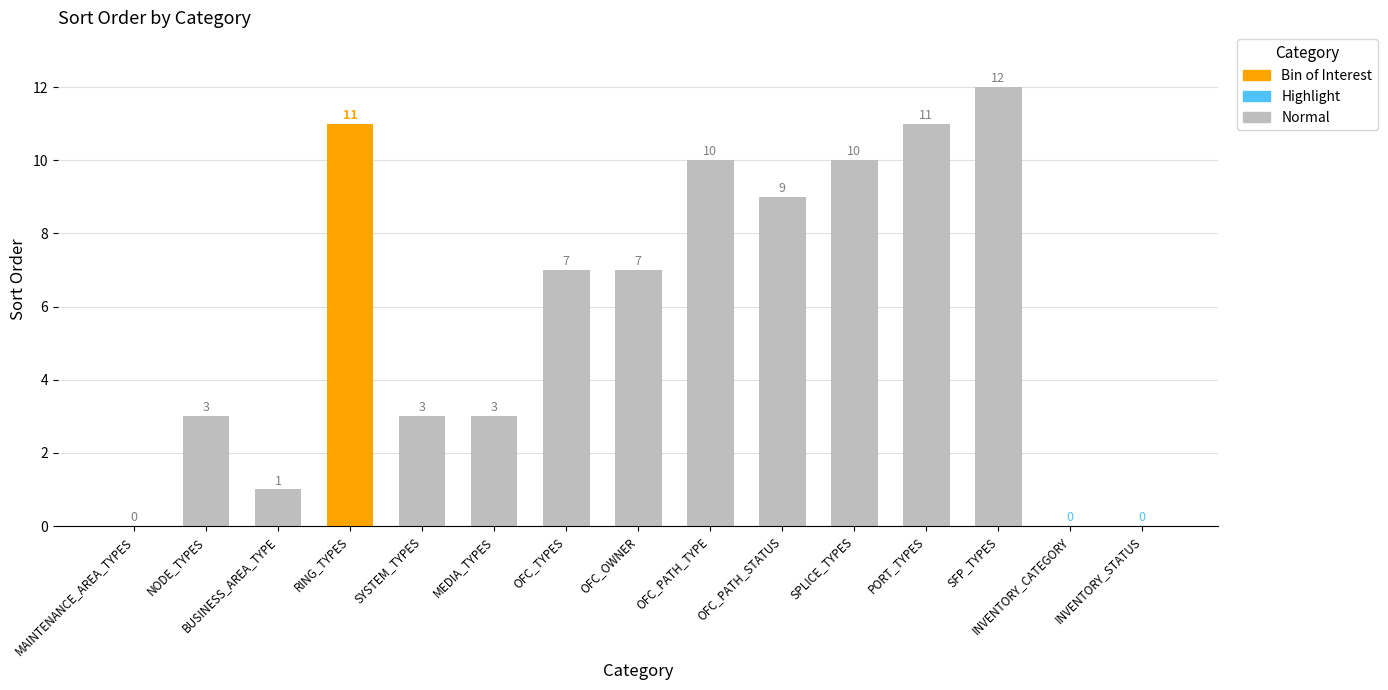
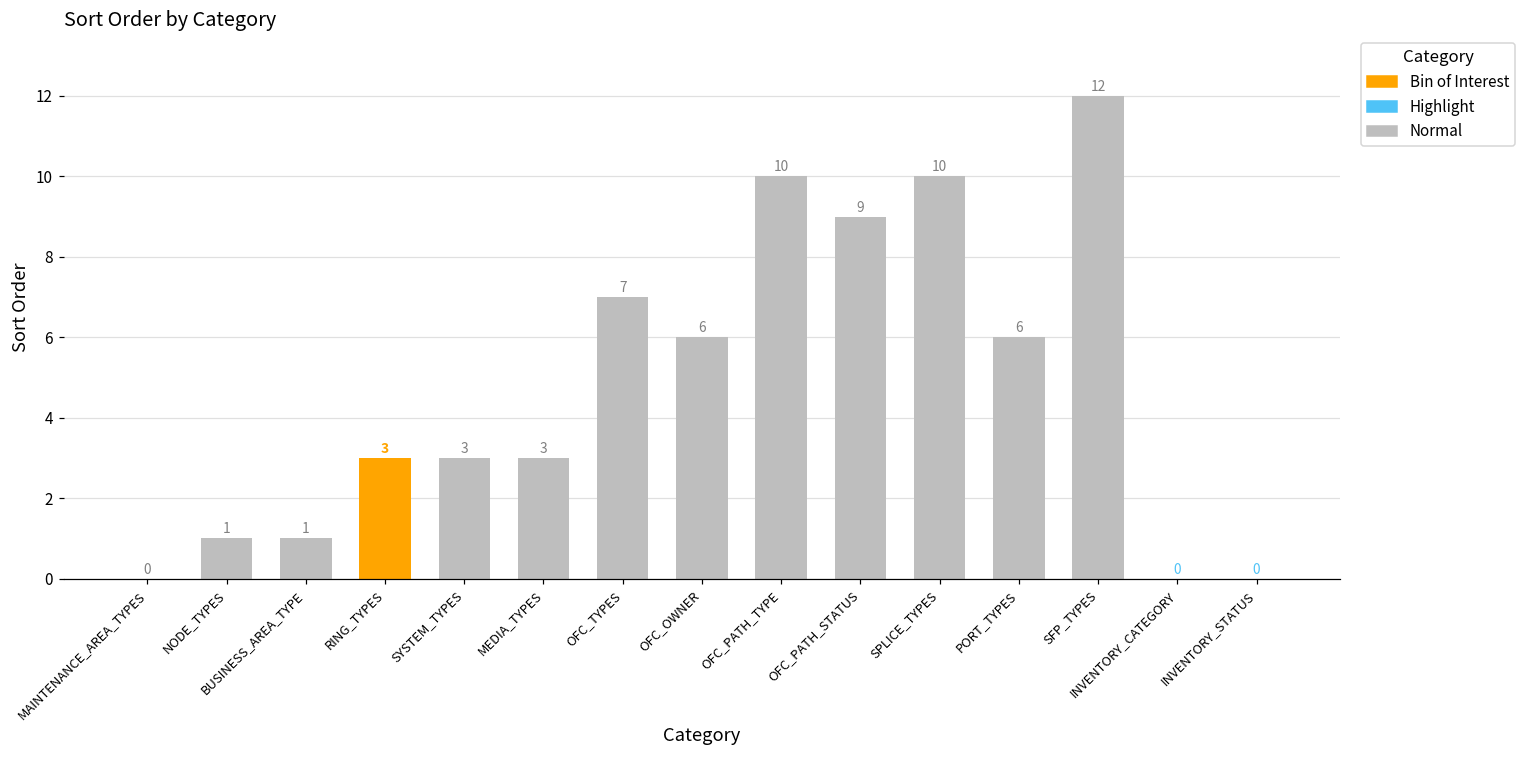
  {
    "Normal": {
      "MAINTENANCE_AREA_TYPES": 0,
-     "NODE_TYPES": 3,
+     "NODE_TYPES": 1,
      "BUSINESS_AREA_TYPE": 1,
      "SYSTEM_TYPES": 3,
      "MEDIA_TYPES": 3,
      "OFC_TYPES": 7,
-     "OFC_OWNER": 7,
+     "OFC_OWNER": 6,
      "OFC_PATH_TYPE": 10,
      "OFC_PATH_STATUS": 9,
      "SPLICE_TYPES": 10,
-     "PORT_TYPES": 11,
+     "PORT_TYPES": 6,
      "SFP_TYPES": 12
    },
    "Bin of Interest": {
-     "RING_TYPES": 11
+     "RING_TYPES": 3
    },
    "Highlight": {
      "INVENTORY_CATEGORY": 0,
      "INVENTORY_STATUS": 0
    }
  }
